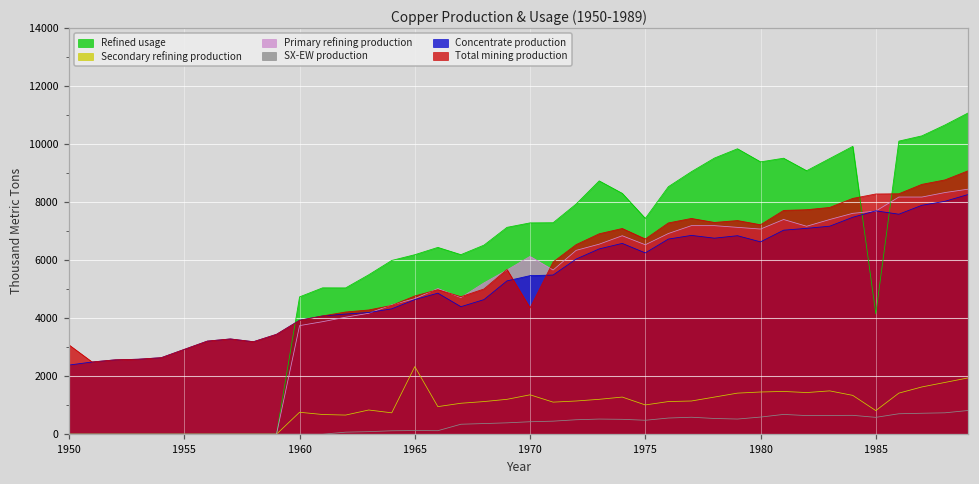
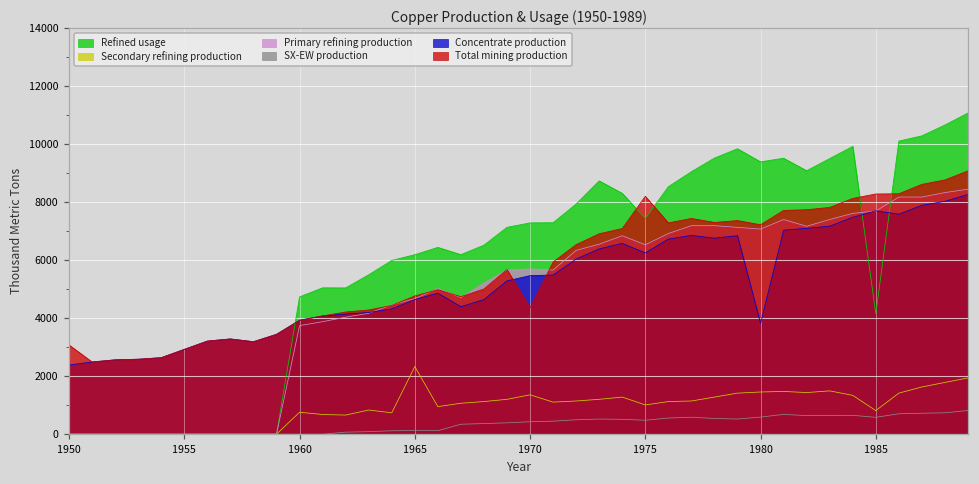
  {
    "Refined usage": {
      "1960": 4700,
      "1965": 6200,
      "1970": 7300,
      "1975": 7400,
      "1980": 9400,
      "1985": 4200
    },
    "Secondary refining production": {
      "1960": 800,
      "1965": 2300,
      "1970": 1400,
      "1975": 1000,
      "1980": 1500,
      "1985": 800
    },
    "Primary refining production": {
      "1960": 3700,
-     "1970": 6100,
+     "1970": 5700,
      "1975": 6500,
      "1980": 7100
    },
    "SX-EW production": {
      "1960": 0,
      "1965": 100,
      "1970": 400,
      "1975": 500,
      "1980": 600,
      "1985": 600
    },
    "Concentrate production": {
      "1950": 2400,
      "1970": 5500,
      "1975": 6300,
-     "1980": 6600
+     "1980": 3800
    },
    "Total mining production": {
      "1950": 3100,
      "1970": 4400,
-     "1975": 6700,
+     "1975": 8200,
      "1980": 7200,
      "1985": 8300
    }
  }
